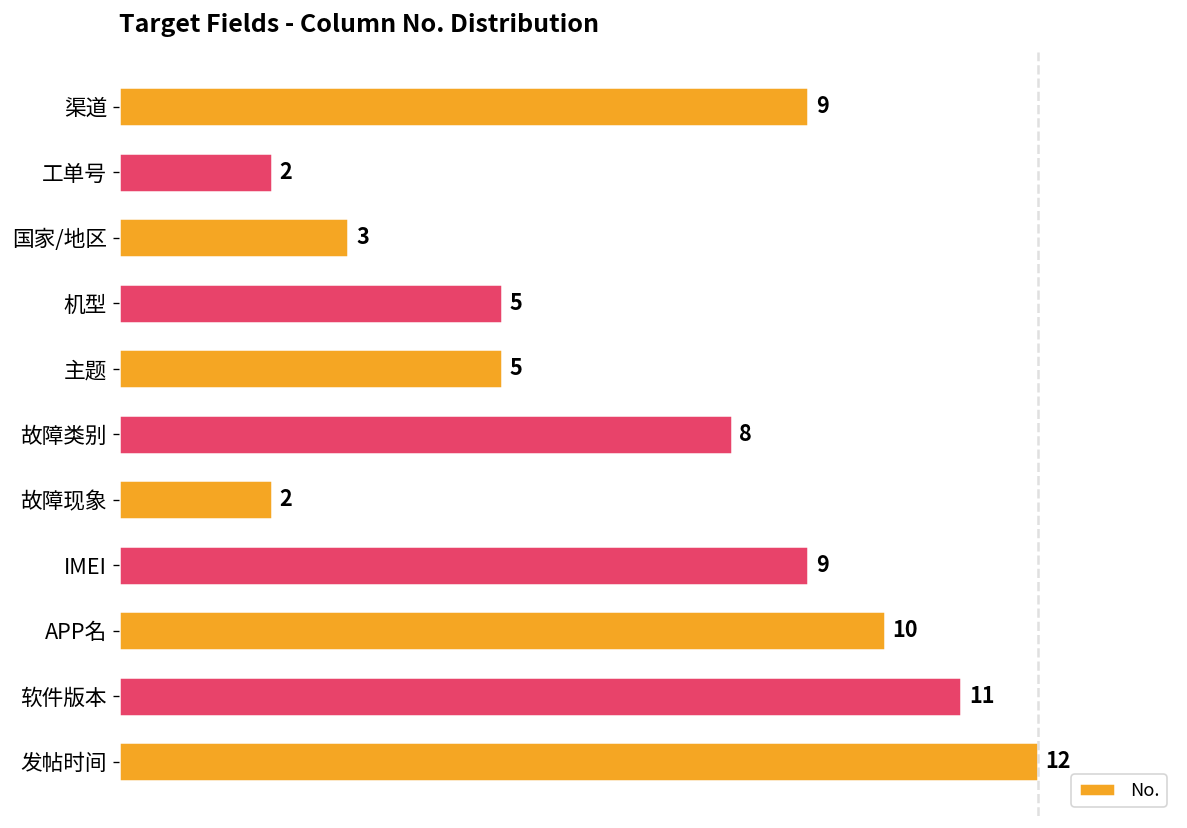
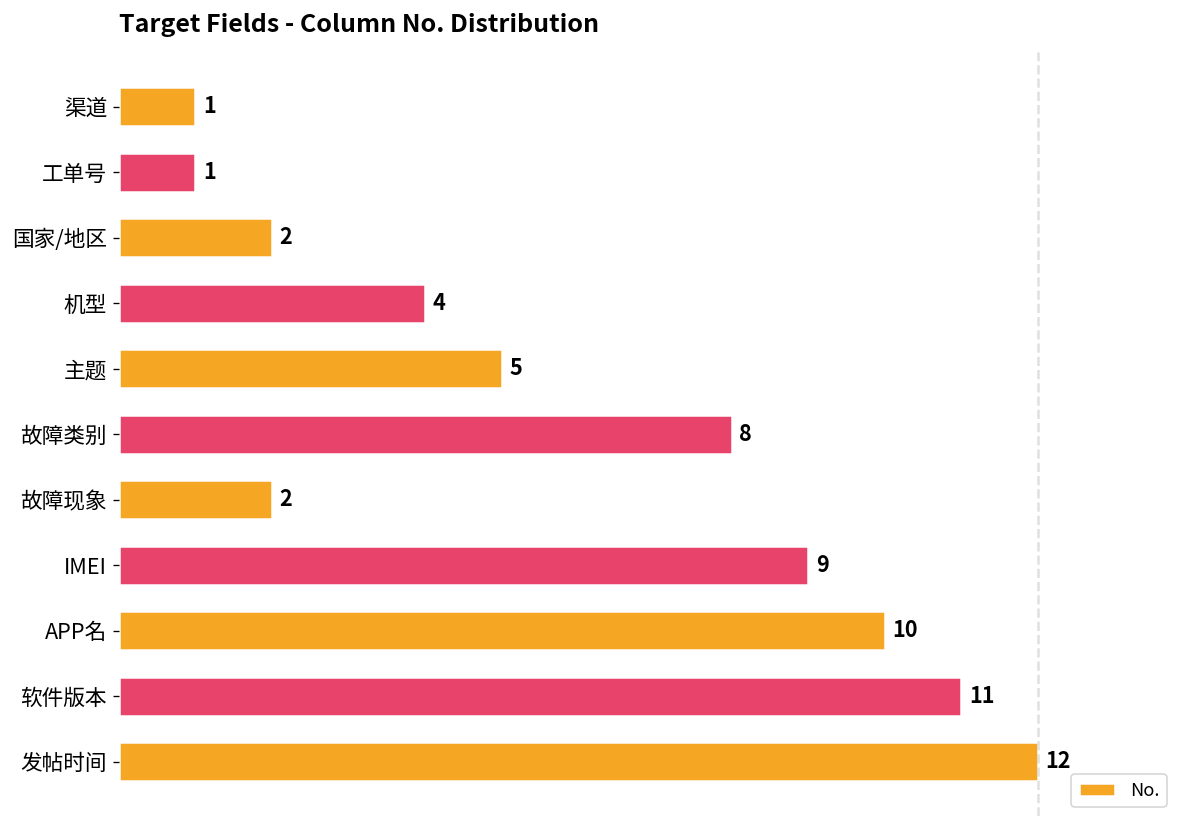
  {
-   "渠道": 9,
-   "工单号": 2,
-   "国家/地区": 3,
-   "机型": 5,
+   "渠道": 1,
+   "工单号": 1,
+   "国家/地区": 2,
+   "机型": 4,
    "主题": 5,
    "故障类别": 8,
    "故障现象": 2,
    "IMEI": 9,
    "APP名": 10,
    "软件版本": 11,
    "发帖时间": 12
  }
